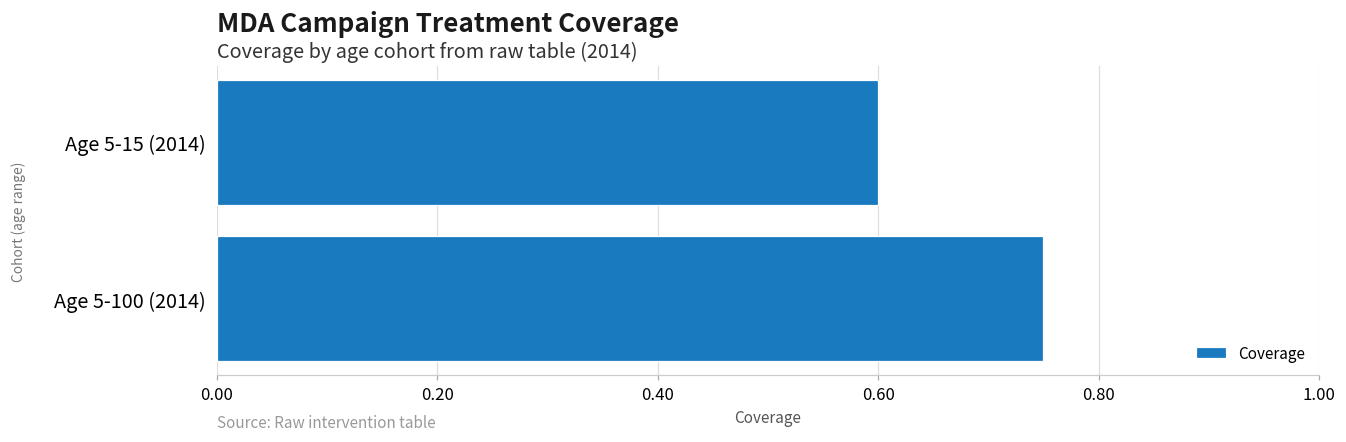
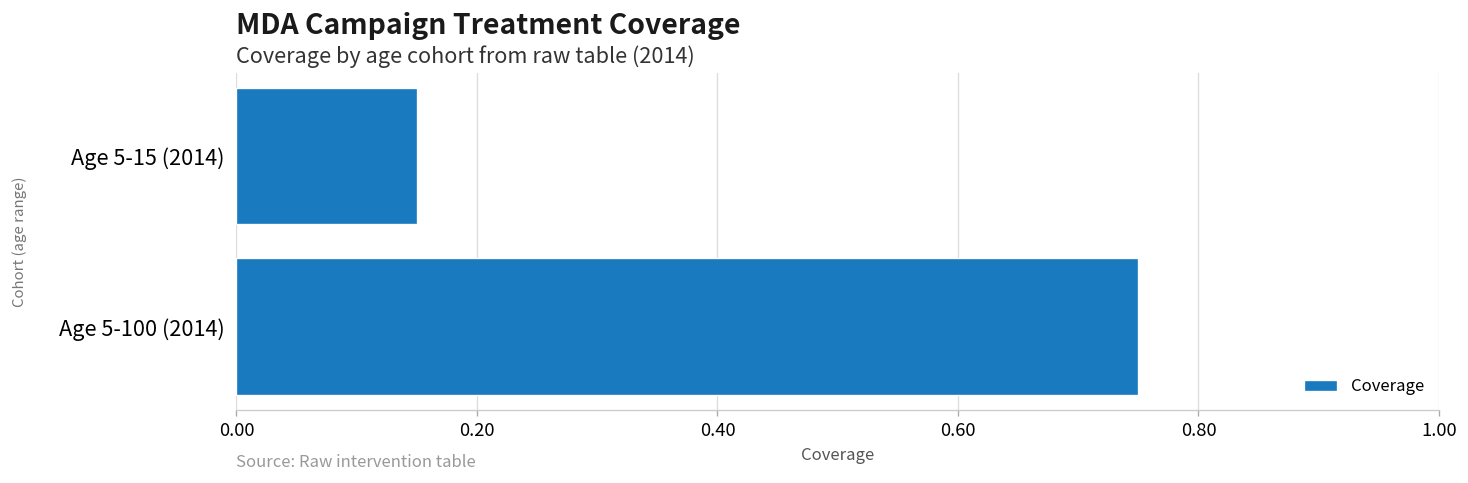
  {
-   "Age 5-15 (2014)": 0.60,
+   "Age 5-15 (2014)": 0.15,
    "Age 5-100 (2014)": 0.75
  }
